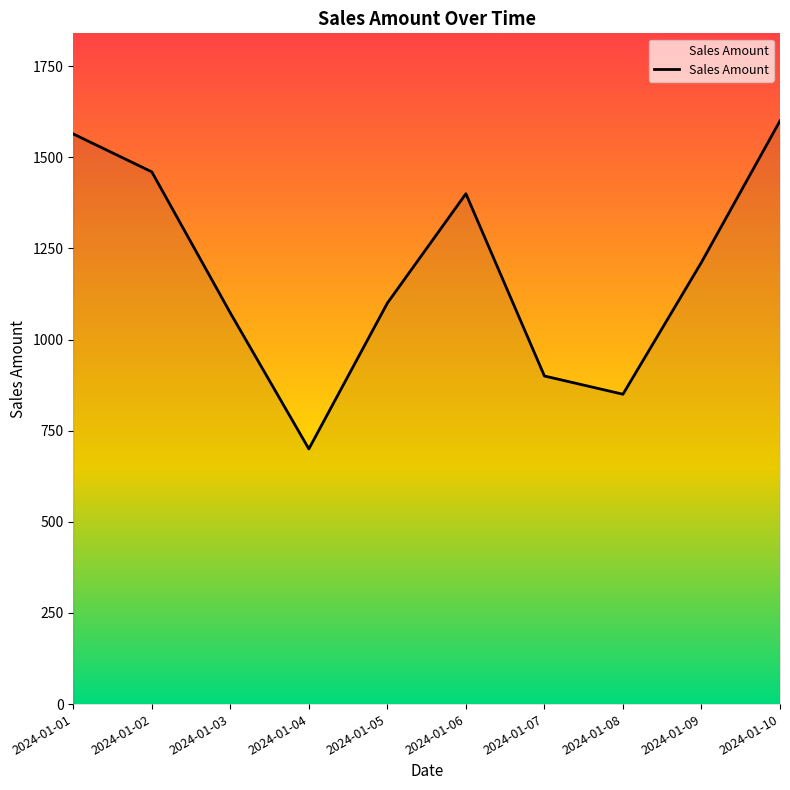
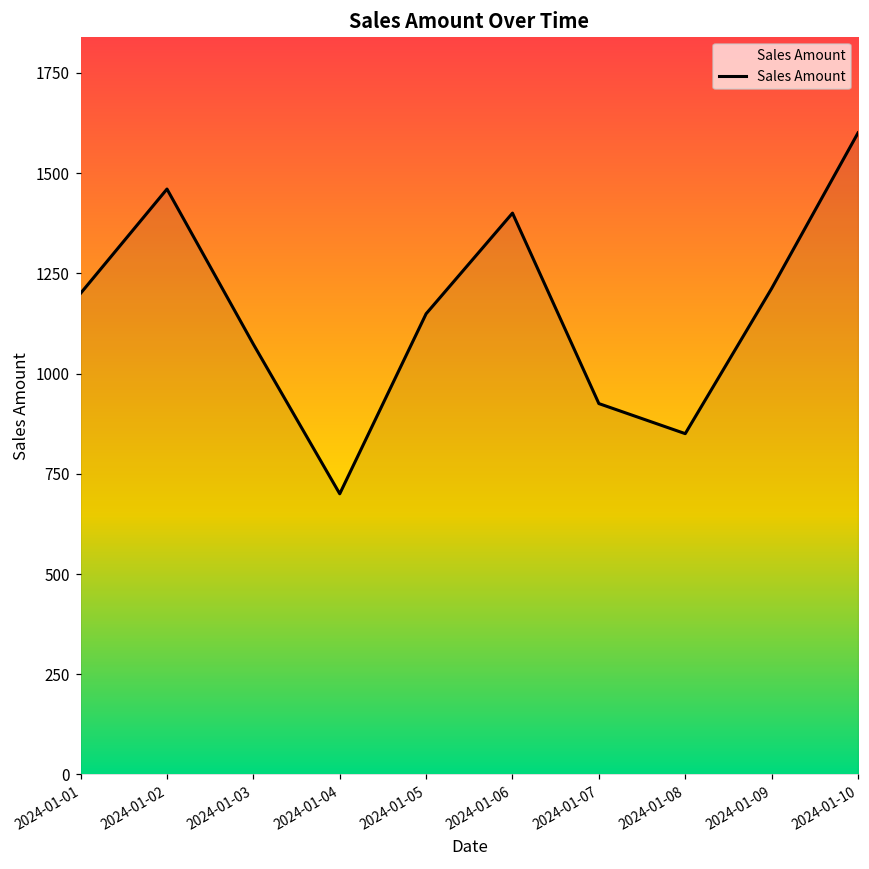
  {
-   "2024-01-01": 1560,
+   "2024-01-01": 1200,
    "2024-01-02": 1460,
    "2024-01-03": 1070,
    "2024-01-04": 700,
-   "2024-01-05": 1100,
+   "2024-01-05": 1150,
    "2024-01-06": 1400,
-   "2024-01-07": 900,
+   "2024-01-07": 930,
    "2024-01-08": 850,
    "2024-01-09": 1210,
    "2024-01-10": 1600
  }
